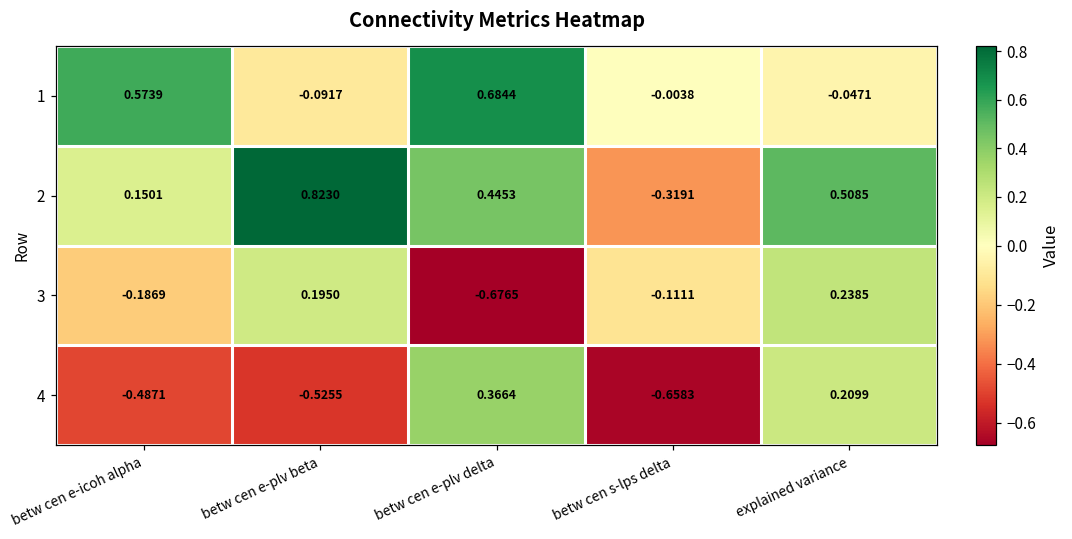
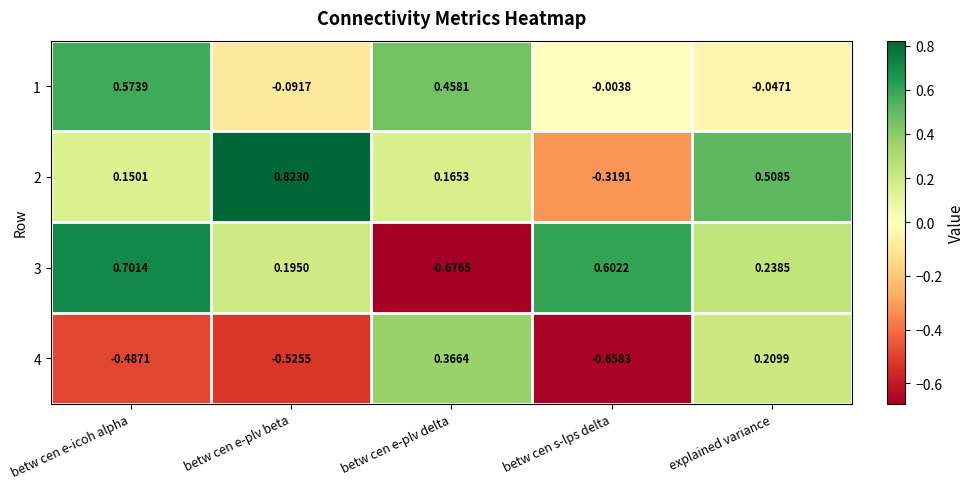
  {
    "1": {
      "betw cen e-icoh alpha": 0.5739,
      "betw cen e-plv beta": -0.0917,
-     "betw cen e-plv delta": 0.6844,
+     "betw cen e-plv delta": 0.4581,
      "betw cen s-lps delta": -0.0038,
      "explained variance": -0.0471
    },
    "2": {
      "betw cen e-icoh alpha": 0.1501,
      "betw cen e-plv beta": 0.8230,
-     "betw cen e-plv delta": 0.4453,
+     "betw cen e-plv delta": 0.1653,
      "betw cen s-lps delta": -0.3191,
      "explained variance": 0.5085
    },
    "3": {
-     "betw cen e-icoh alpha": -0.1869,
+     "betw cen e-icoh alpha": 0.7014,
      "betw cen e-plv beta": 0.1950,
      "betw cen e-plv delta": -0.6765,
-     "betw cen s-lps delta": -0.1111,
+     "betw cen s-lps delta": 0.6022,
      "explained variance": 0.2385
    },
    "4": {
      "betw cen e-icoh alpha": -0.4871,
      "betw cen e-plv beta": -0.5255,
      "betw cen e-plv delta": 0.3664,
      "betw cen s-lps delta": -0.6583,
      "explained variance": 0.2099
    }
  }
